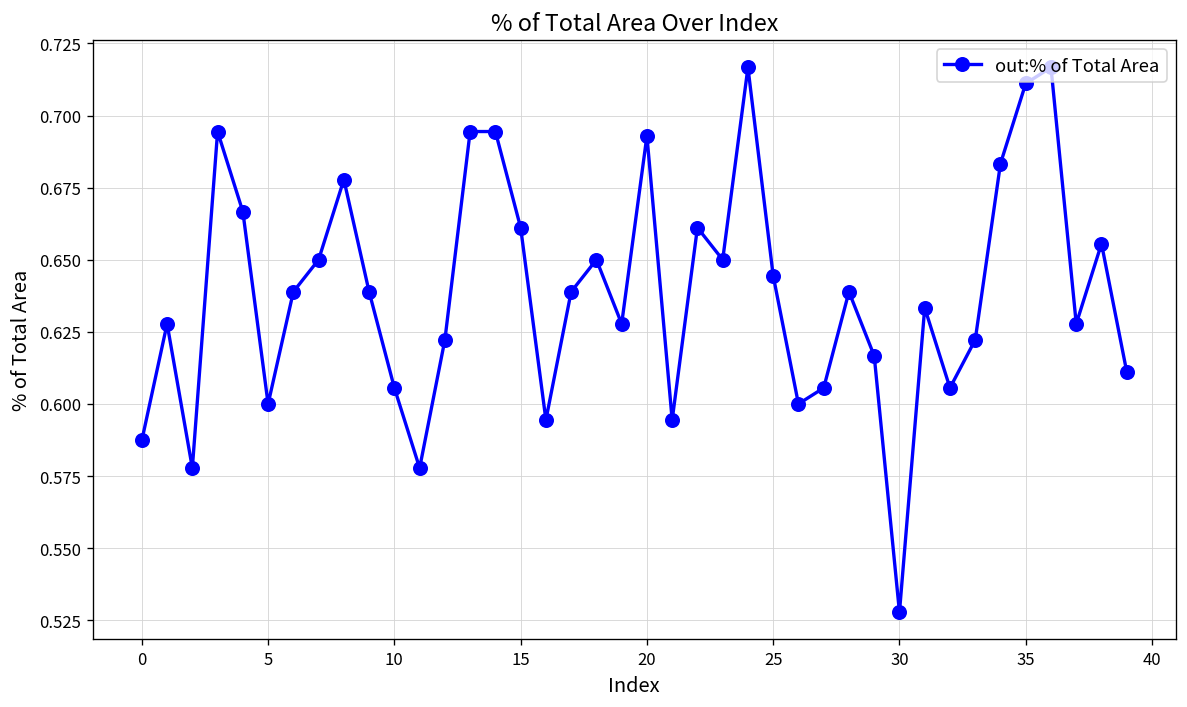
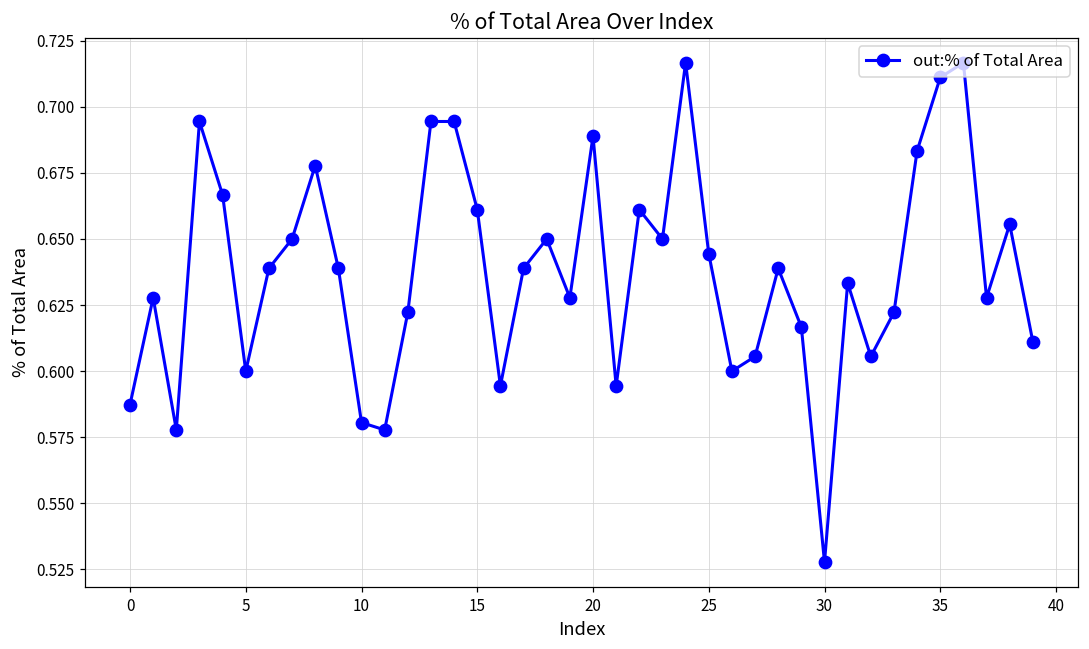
  {
    "0": 0.587,
    "5": 0.600,
-   "10": 0.606,
+   "10": 0.581,
    "15": 0.661,
-   "20": 0.693,
+   "20": 0.689,
    "25": 0.644,
    "30": 0.528
  }
